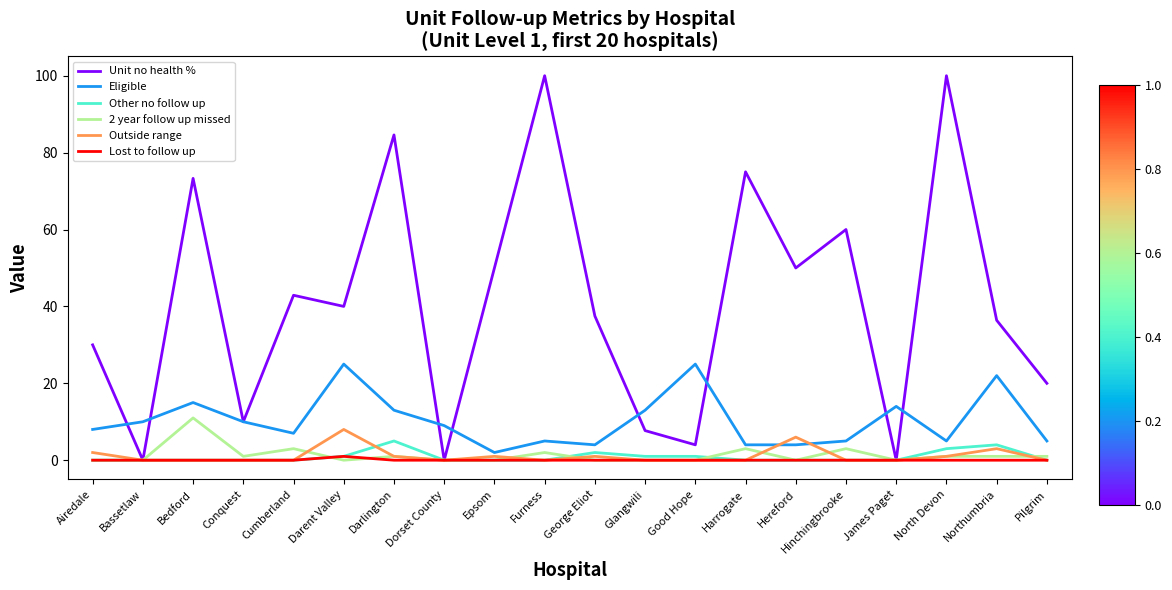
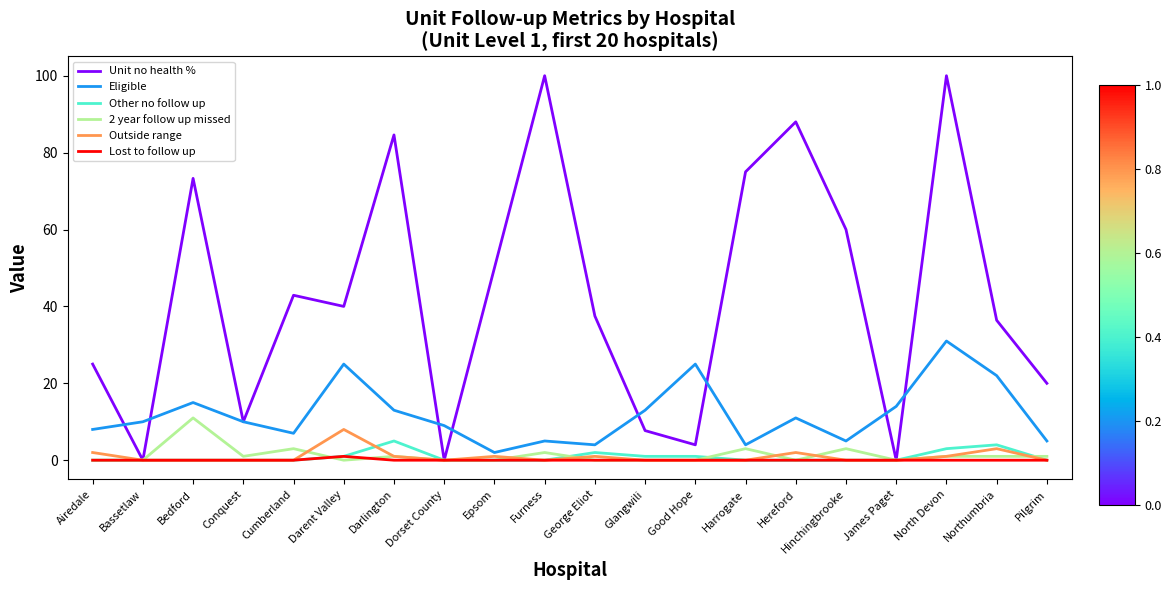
  {
    "Unit no health %": {
-     "Airedale": 30,
+     "Airedale": 25,
      "Bedford": 73,
      "Cumberland": 43,
      "Darent Valley": 40,
      "Darlington": 85,
      "Epsom": 50,
      "Furness": 100,
      "George Eliot": 38,
      "Glangwili": 8,
      "Good Hope": 4,
      "Harrogate": 75,
-     "Hereford": 50,
+     "Hereford": 88,
      "Hinchingbrooke": 60,
      "North Devon": 100,
      "Northumbria": 36,
      "Pilgrim": 20
    },
    "Eligible": {
      "Airedale": 8,
      "Bassetlaw": 10,
      "Bedford": 15,
      "Cumberland": 7,
      "Darent Valley": 25,
      "Darlington": 13,
      "Dorset County": 9,
      "Epsom": 2,
      "Furness": 5,
      "George Eliot": 4,
      "Glangwili": 13,
      "Good Hope": 25,
      "Harrogate": 4,
-     "Hereford": 4,
+     "Hereford": 11,
      "Hinchingbrooke": 5,
      "James Paget": 14,
-     "North Devon": 5,
+     "North Devon": 31,
      "Northumbria": 22,
      "Pilgrim": 5
    },
    "Other no follow up": {
      "Darlington": 5,
      "George Eliot": 2,
      "Glangwili": 1,
      "Good Hope": 1,
      "North Devon": 3,
      "Northumbria": 4
    },
    "2 year follow up missed": {
      "Bedford": 11,
      "Conquest": 1,
      "Cumberland": 3,
      "Darent Valley": 0,
      "Furness": 2,
      "Harrogate": 3,
      "Hinchingbrooke": 3,
      "Northumbria": 1,
      "Pilgrim": 1
    },
    "Outside range": {
      "Airedale": 2,
      "Darent Valley": 8,
      "Epsom": 1,
      "George Eliot": 1,
-     "Hereford": 6,
+     "Hereford": 2,
      "Northumbria": 3
    },
    "Lost to follow up": {
      "Darlington": 0,
      "North Devon": 0,
      "Northumbria": 0
    }
  }
